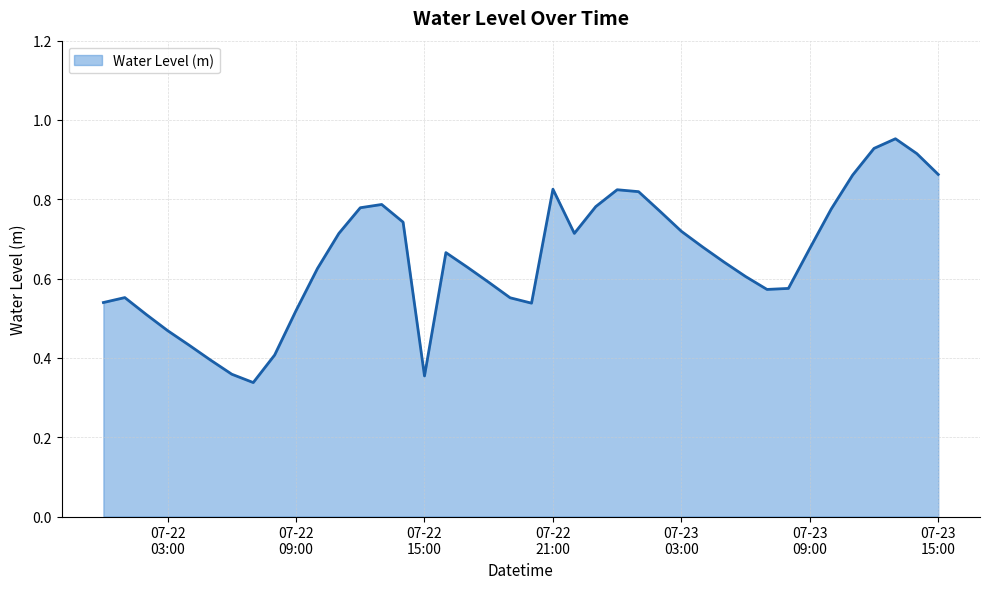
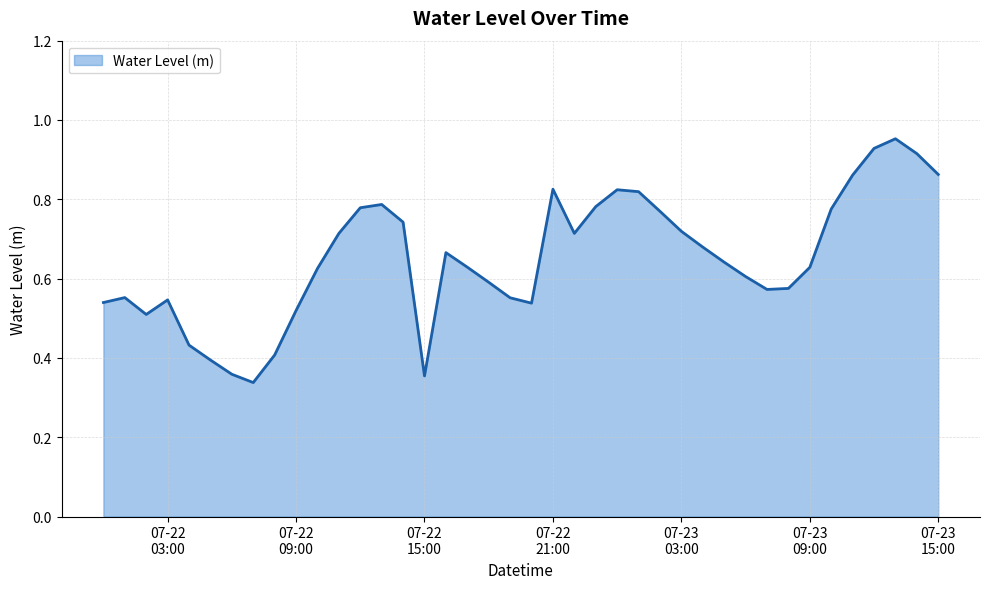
  {
-   "07-22 03:00": 0.47,
+   "07-22 03:00": 0.55,
    "07-22 09:00": 0.52,
    "07-22 15:00": 0.35,
    "07-22 21:00": 0.83,
    "07-23 03:00": 0.72,
-   "07-23 09:00": 0.68,
+   "07-23 09:00": 0.63,
    "07-23 15:00": 0.86
  }
